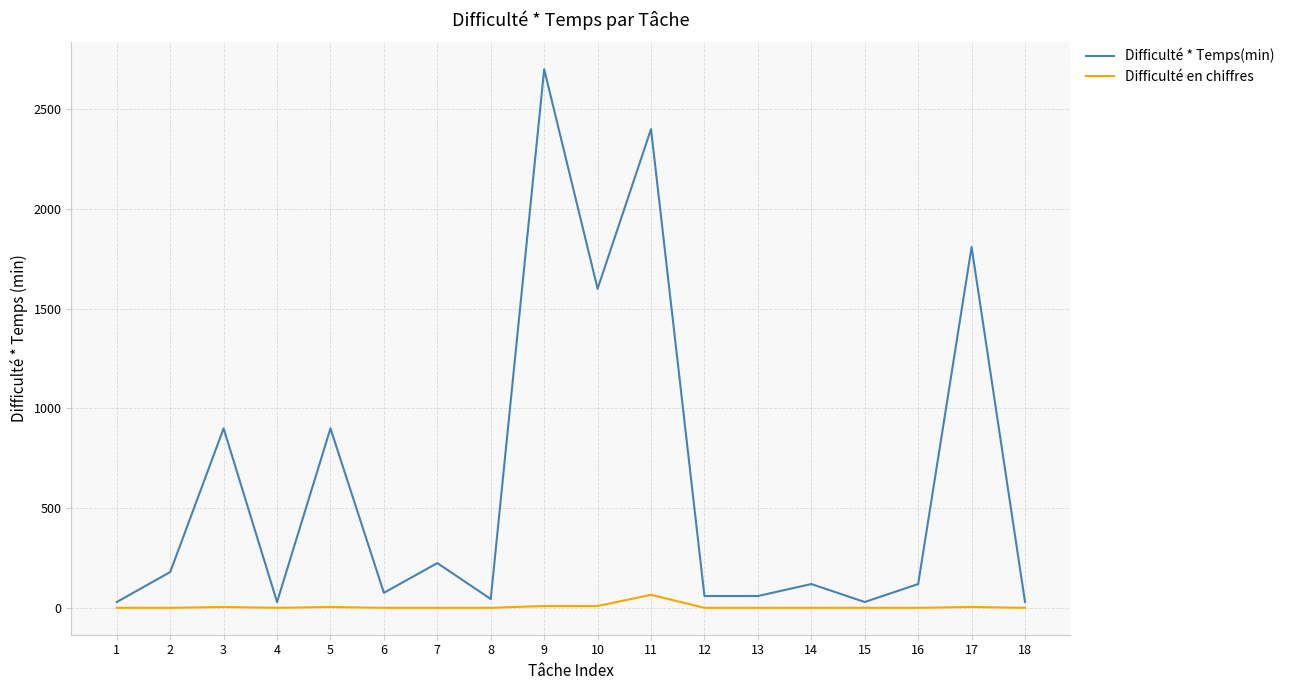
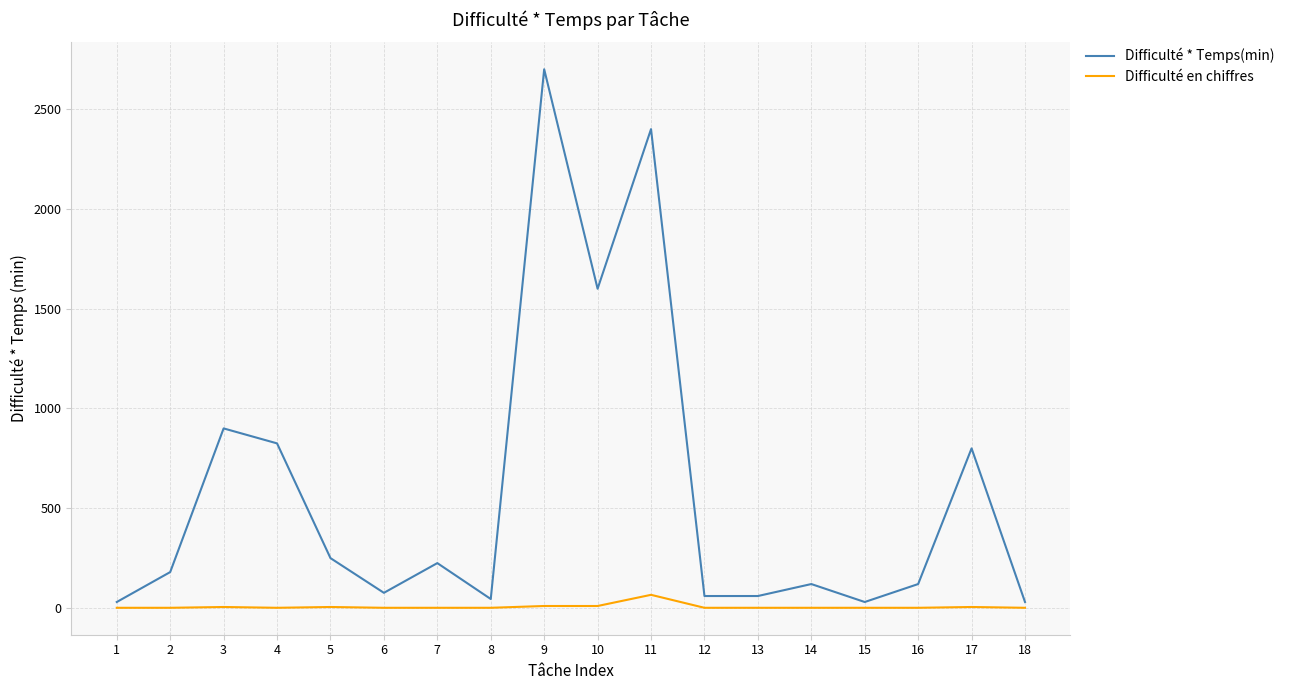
  {
    "Difficulté * Temps(min)": {
      "1": 30,
      "2": 180,
      "3": 900,
-     "4": 30,
-     "5": 900,
+     "4": 830,
+     "5": 250,
      "6": 80,
      "7": 230,
      "8": 50,
      "9": 2700,
      "10": 1600,
      "11": 2400,
      "12": 60,
      "13": 60,
      "14": 120,
      "15": 30,
      "16": 120,
-     "17": 1810,
+     "17": 800,
      "18": 30
    },
    "Difficulté en chiffres": {
      "1": 0,
      "2": 0,
      "3": 10,
      "4": 0,
      "5": 10,
      "6": 0,
      "7": 0,
      "8": 0,
      "9": 10,
      "10": 10,
      "11": 70,
      "12": 0,
      "13": 0,
      "14": 0,
      "15": 0,
      "16": 0,
      "17": 10,
      "18": 0
    }
  }
